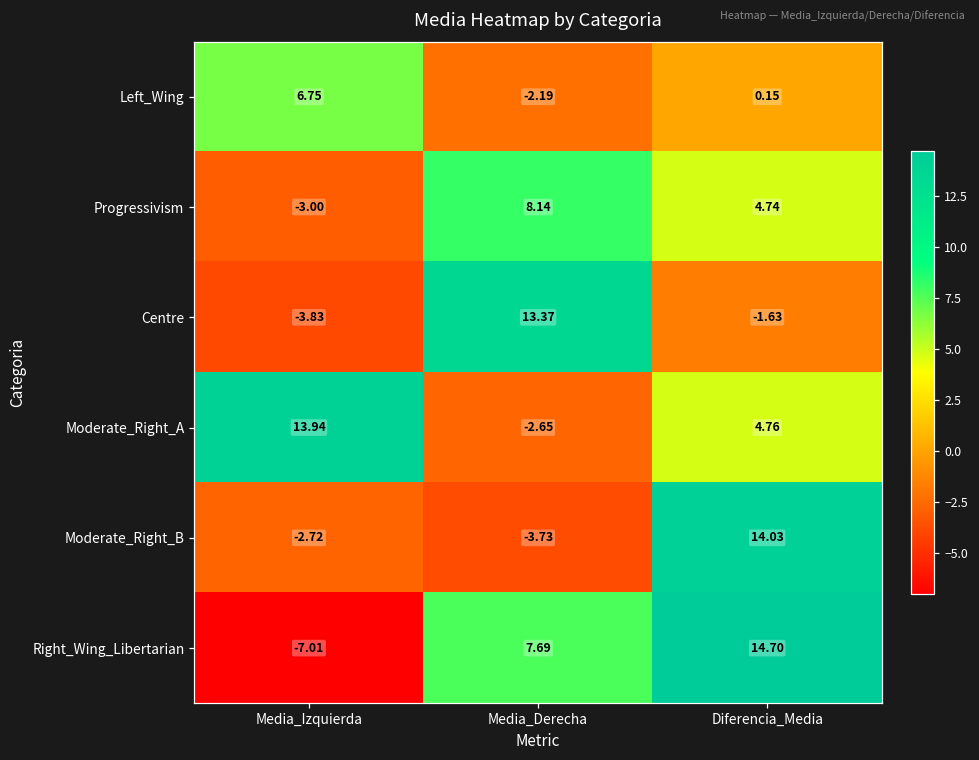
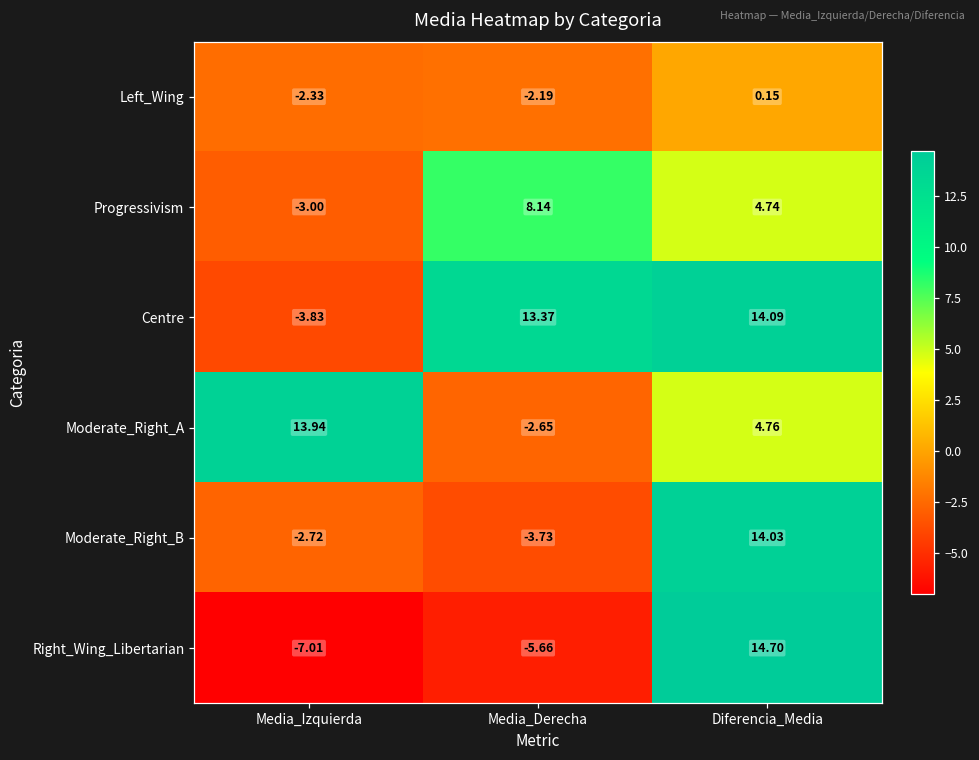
  {
    "Left_Wing": {
-     "Media_Izquierda": 6.75
+     "Media_Izquierda": -2.33
    },
    "Centre": {
-     "Diferencia_Media": -1.63
+     "Diferencia_Media": 14.09
    },
    "Right_Wing_Libertarian": {
-     "Media_Derecha": 7.69
+     "Media_Derecha": -5.66
    }
  }
